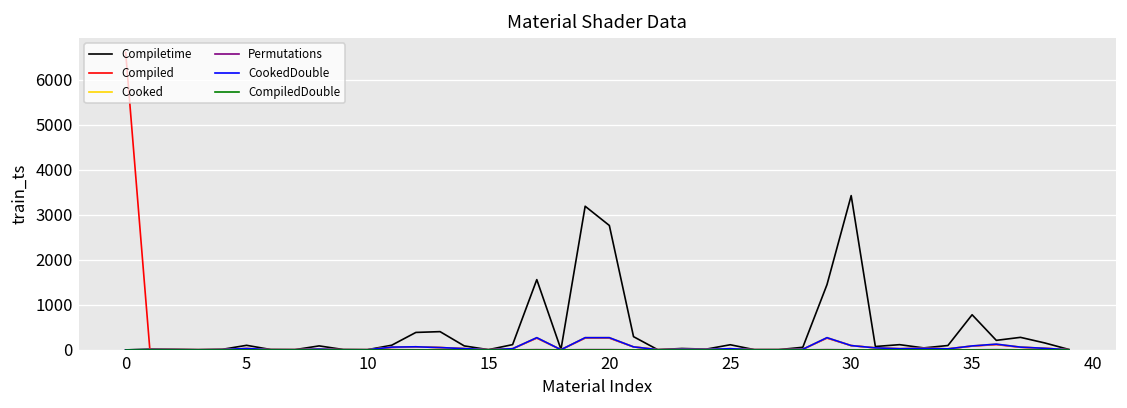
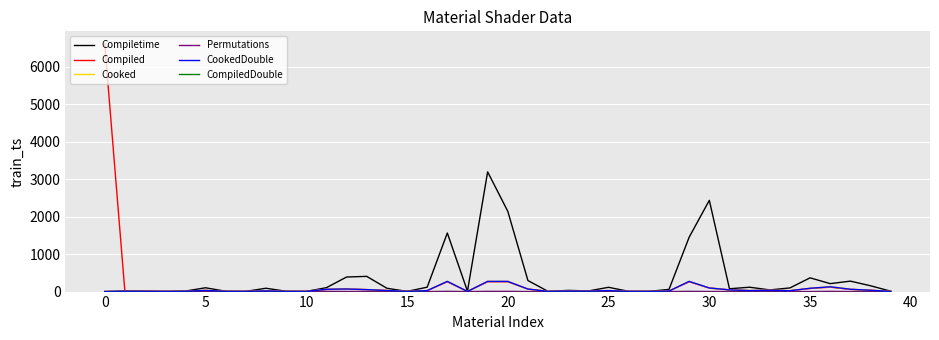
  {
    "Compiletime": {
      "5": 100,
-     "20": 2800,
+     "20": 2100,
      "25": 100,
-     "30": 3400,
-     "35": 800
+     "30": 2400,
+     "35": 400
    }
  }
